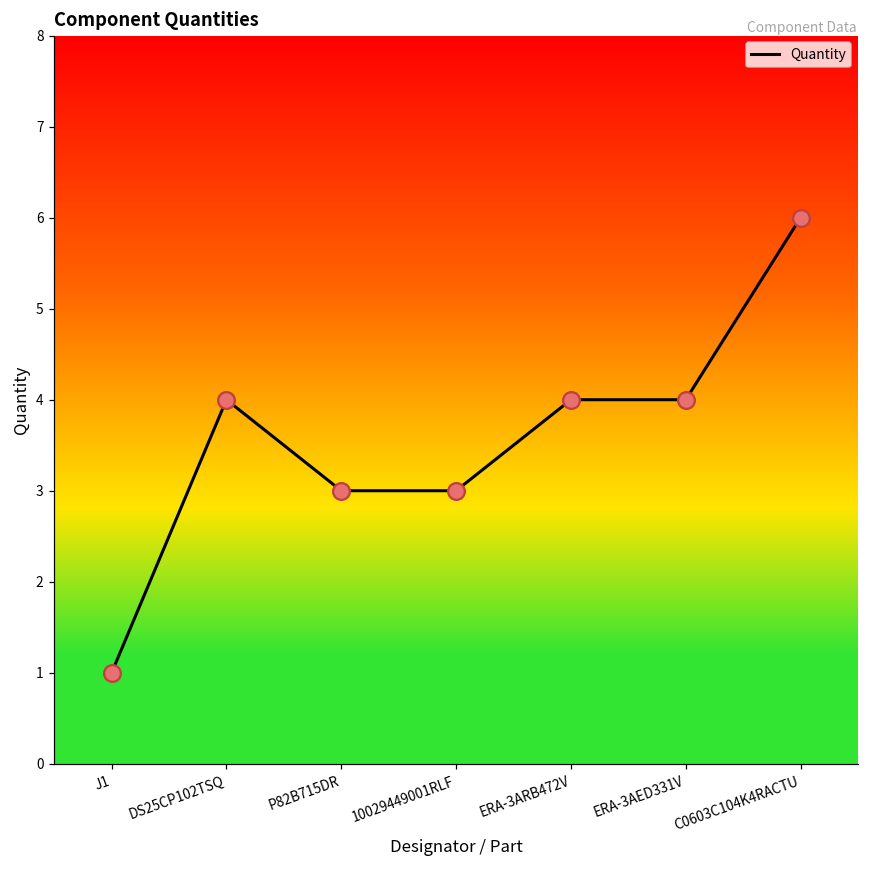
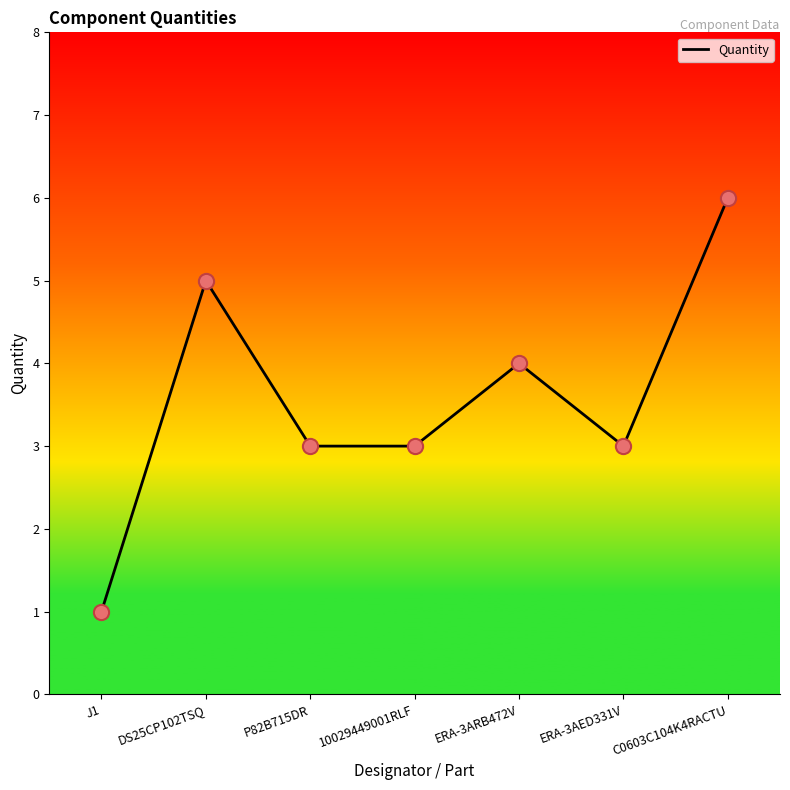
  {
    "J1": 1,
-   "DS25CP102TSQ": 4,
+   "DS25CP102TSQ": 5,
    "P82B715DR": 3,
    "10029449001RLF": 3,
    "ERA-3ARB472V": 4,
-   "ERA-3AED331V": 4,
+   "ERA-3AED331V": 3,
    "C0603C104K4RACTU": 6
  }
